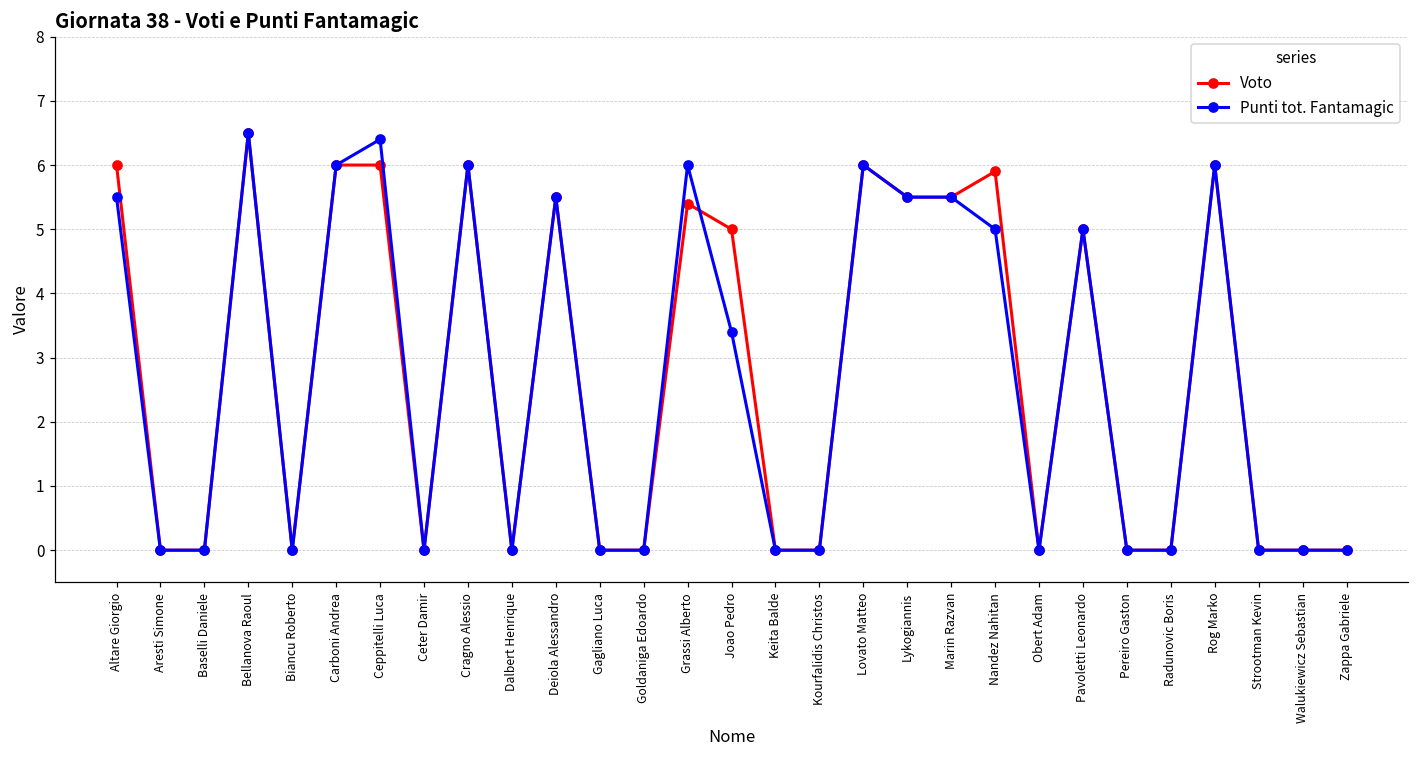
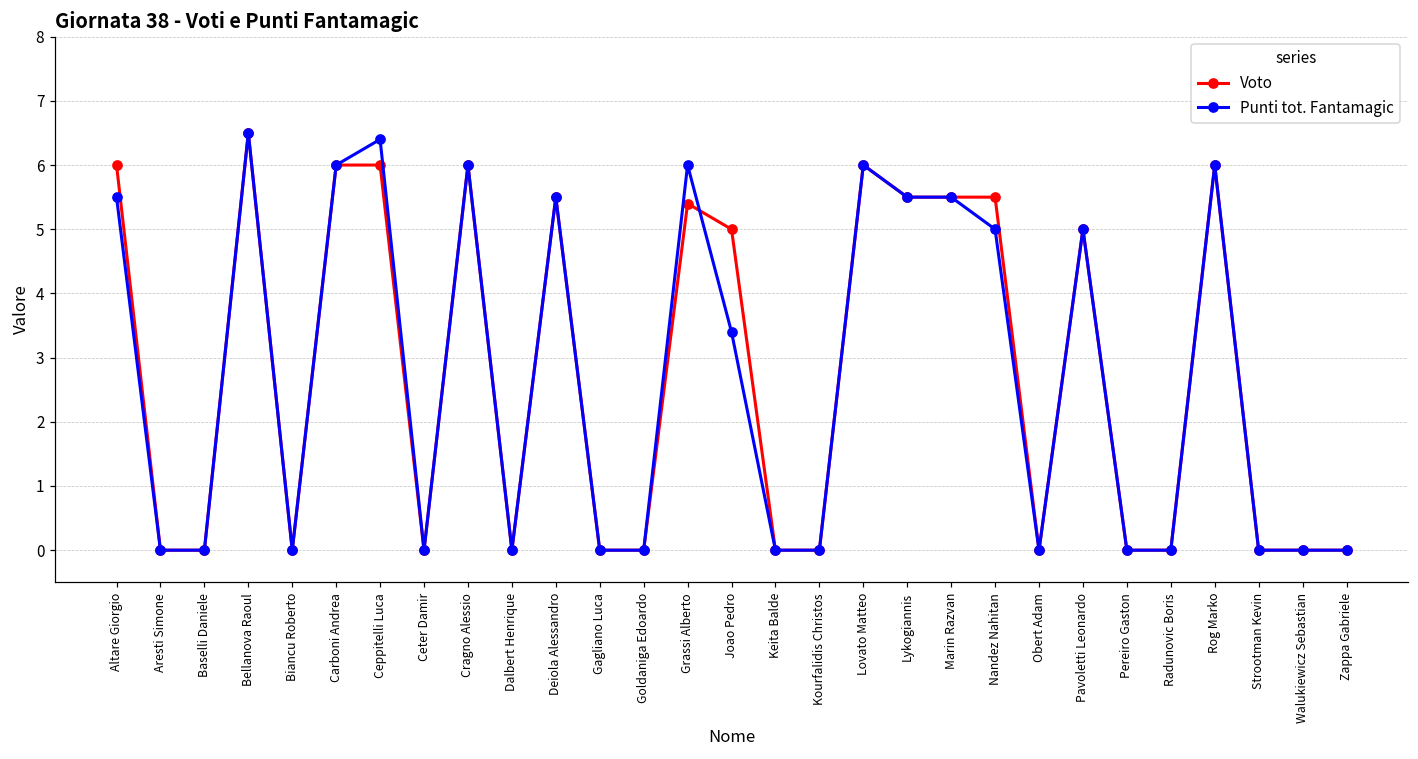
  {
    "Voto": {
      "Altare Giorgio": 6.0,
      "Ceppitelli Luca": 6.0,
      "Grassi Alberto": 5.4,
      "Joao Pedro": 5.0,
-     "Nandez Nahitan": 5.9
+     "Nandez Nahitan": 5.5
    },
    "Punti tot. Fantamagic": {
      "Altare Giorgio": 5.5,
      "Ceppitelli Luca": 6.4,
      "Grassi Alberto": 6.0,
      "Joao Pedro": 3.4,
      "Nandez Nahitan": 5.0
    }
  }
